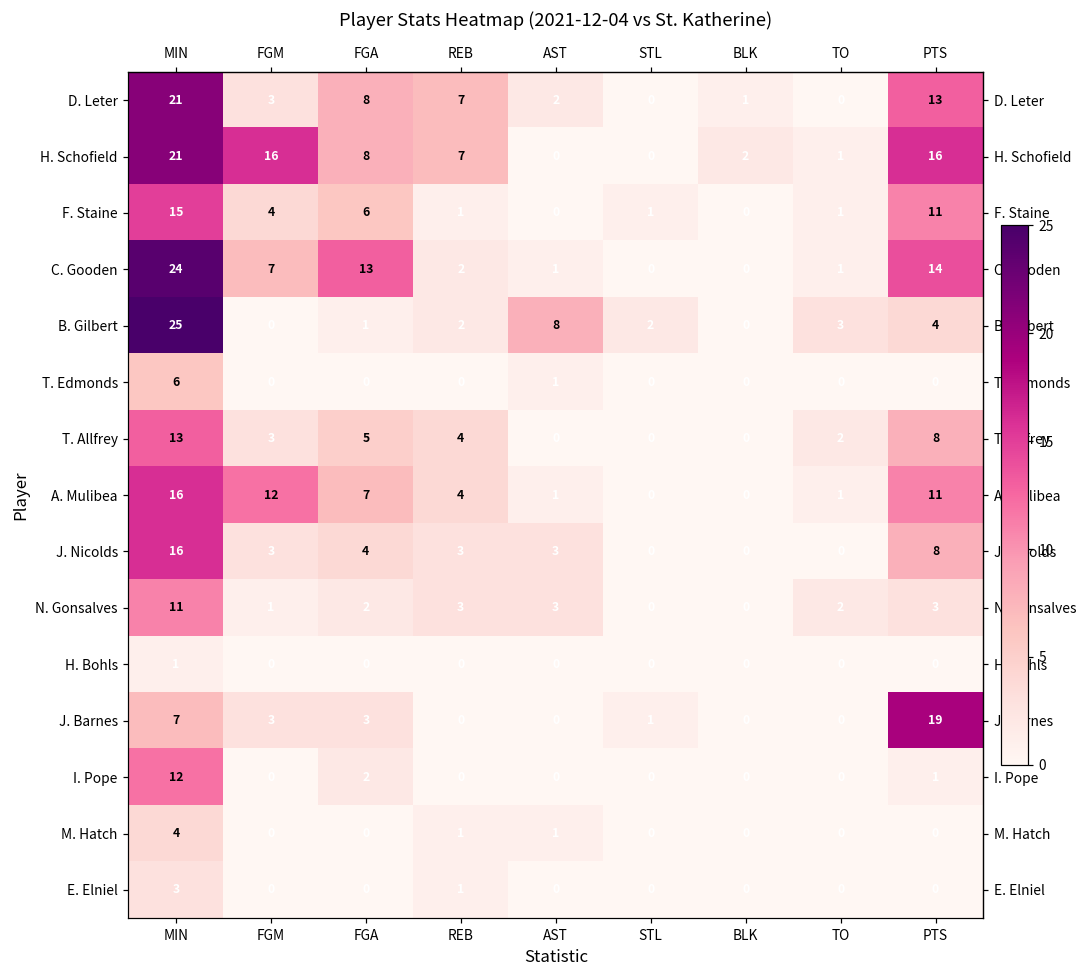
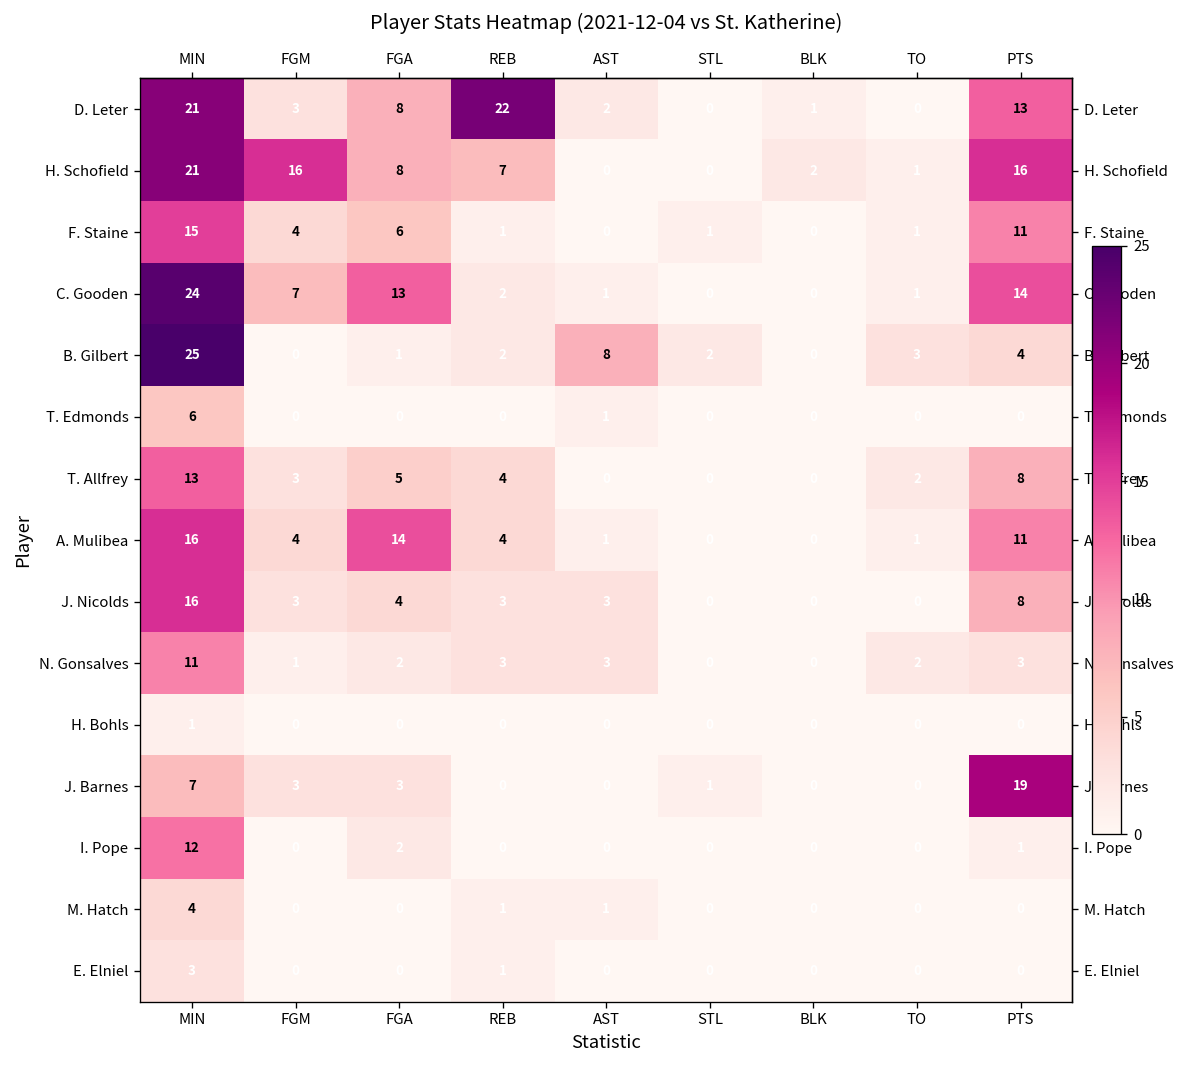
  {
    "D. Leter": {
      "MIN": 21,
      "FGA": 8,
-     "REB": 7,
+     "REB": 22,
      "PTS": 13
    },
    "H. Schofield": {
      "MIN": 21,
      "FGM": 16,
      "FGA": 8,
      "REB": 7,
      "PTS": 16
    },
    "F. Staine": {
      "MIN": 15,
      "FGM": 4,
      "FGA": 6,
      "PTS": 11
    },
    "C. Gooden": {
      "MIN": 24,
      "FGM": 7,
      "FGA": 13,
      "PTS": 14
    },
    "B. Gilbert": {
      "MIN": 25,
      "AST": 8,
      "PTS": 4
    },
    "T. Edmonds": {
      "MIN": 6
    },
    "T. Allfrey": {
      "MIN": 13,
      "FGA": 5,
      "REB": 4,
      "PTS": 8
    },
    "A. Mulibea": {
      "MIN": 16,
-     "FGM": 12,
-     "FGA": 7,
+     "FGM": 4,
+     "FGA": 14,
      "REB": 4,
      "PTS": 11
    },
    "J. Nicolds": {
      "MIN": 16,
      "FGA": 4,
      "PTS": 8
    },
    "N. Gonsalves": {
      "MIN": 11
    },
    "J. Barnes": {
      "MIN": 7,
      "PTS": 19
    },
    "I. Pope": {
      "MIN": 12
    },
    "M. Hatch": {
      "MIN": 4
    }
  }
